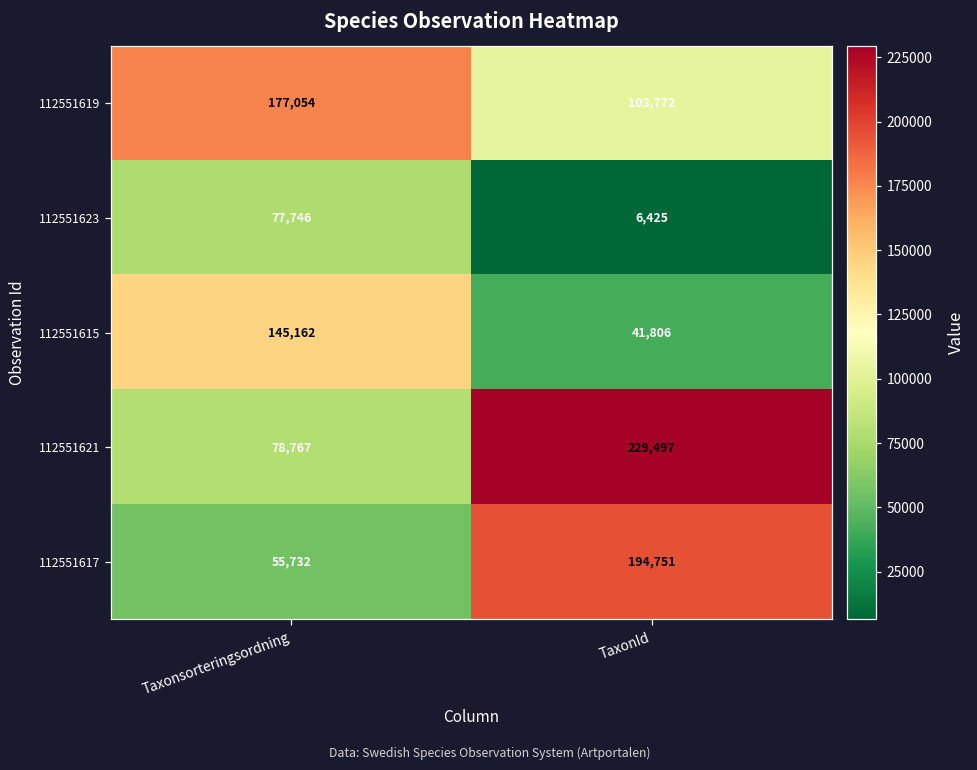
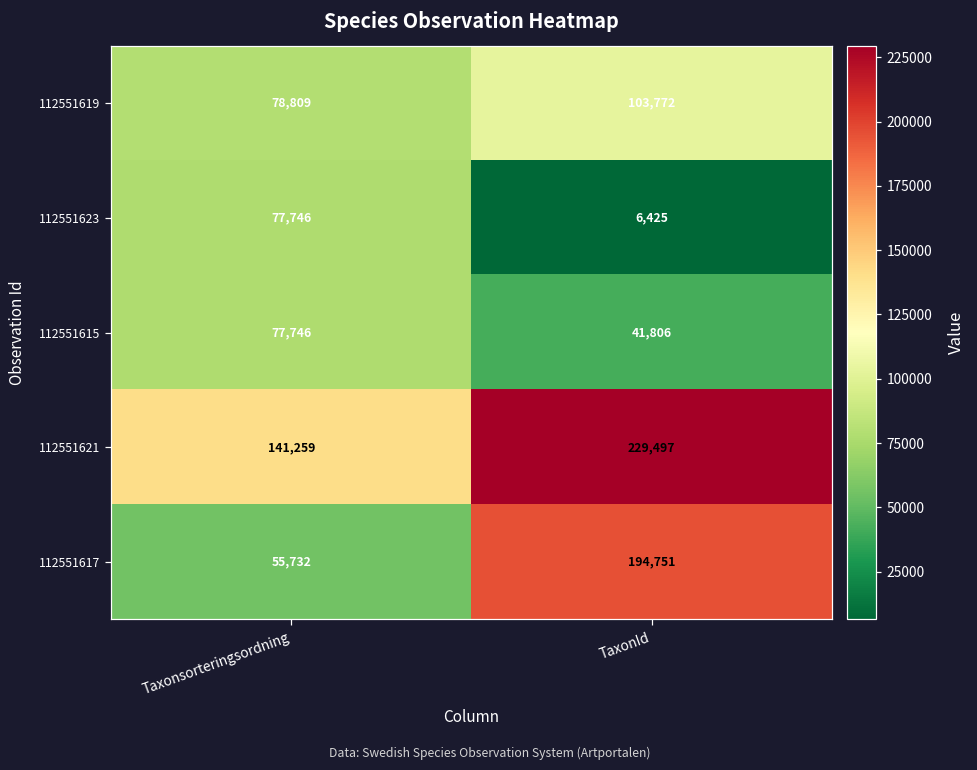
  {
    "112551619": {
-     "Taxonsorteringsordning": "177,054",
+     "Taxonsorteringsordning": "78,809",
      "TaxonId": "103,772"
    },
    "112551623": {
      "Taxonsorteringsordning": "77,746",
      "TaxonId": "6,425"
    },
    "112551615": {
-     "Taxonsorteringsordning": "145,162",
+     "Taxonsorteringsordning": "77,746",
      "TaxonId": "41,806"
    },
    "112551621": {
-     "Taxonsorteringsordning": "78,767",
+     "Taxonsorteringsordning": "141,259",
      "TaxonId": "229,497"
    },
    "112551617": {
      "Taxonsorteringsordning": "55,732",
      "TaxonId": "194,751"
    }
  }
